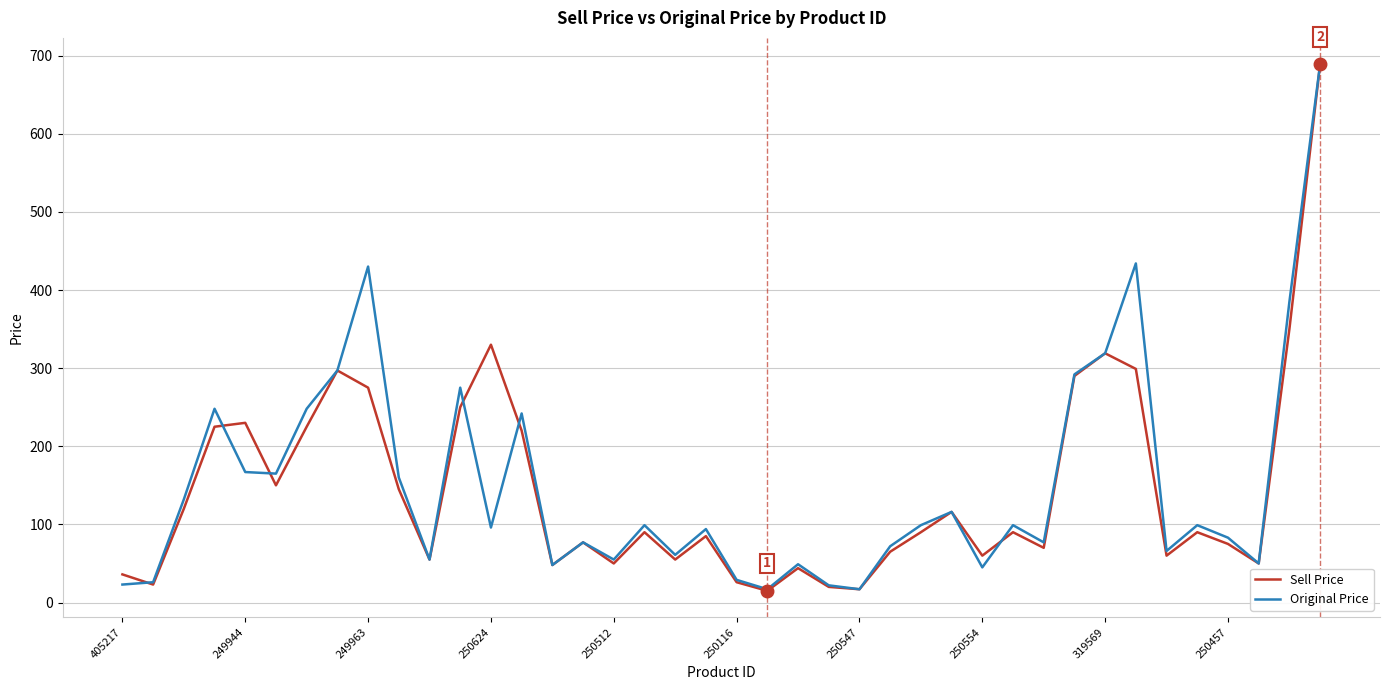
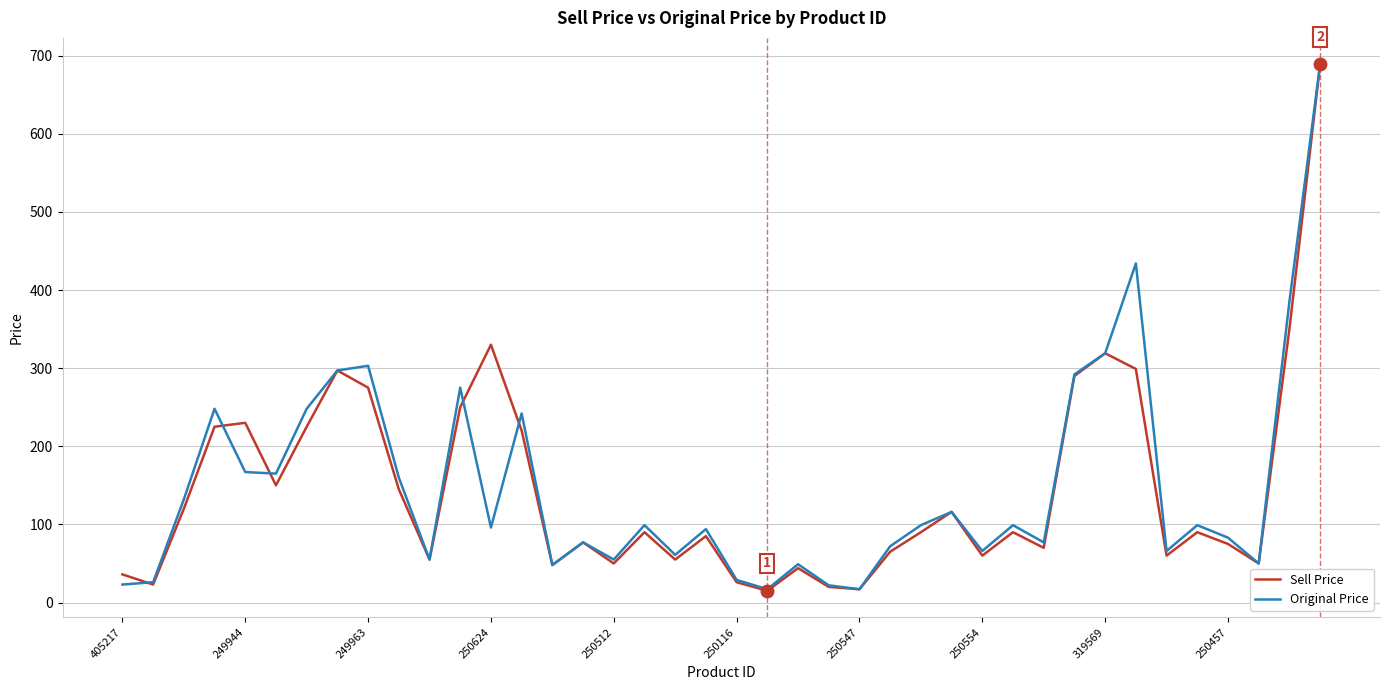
  {
    "Original Price": {
      "405217": 20,
      "249944": 170,
-     "249963": 430,
+     "249963": 300,
      "250624": 100,
      "250512": 60,
-     "250554": 50,
+     "250554": 70,
      "250457": 80
    }
  }
